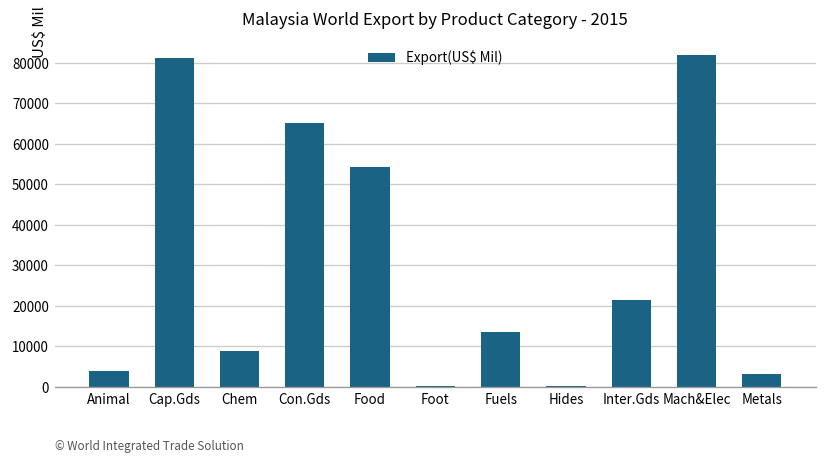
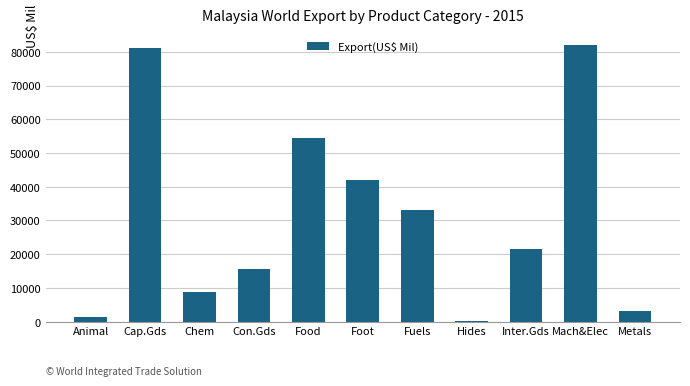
  {
-   "Animal": 4000,
+   "Animal": 1000,
    "Cap.Gds": 81000,
    "Chem": 9000,
-   "Con.Gds": 65000,
+   "Con.Gds": 16000,
    "Food": 54000,
-   "Foot": 0,
-   "Fuels": 14000,
+   "Foot": 42000,
+   "Fuels": 33000,
    "Inter.Gds": 21000,
    "Mach&Elec": 82000,
    "Metals": 3000
  }
